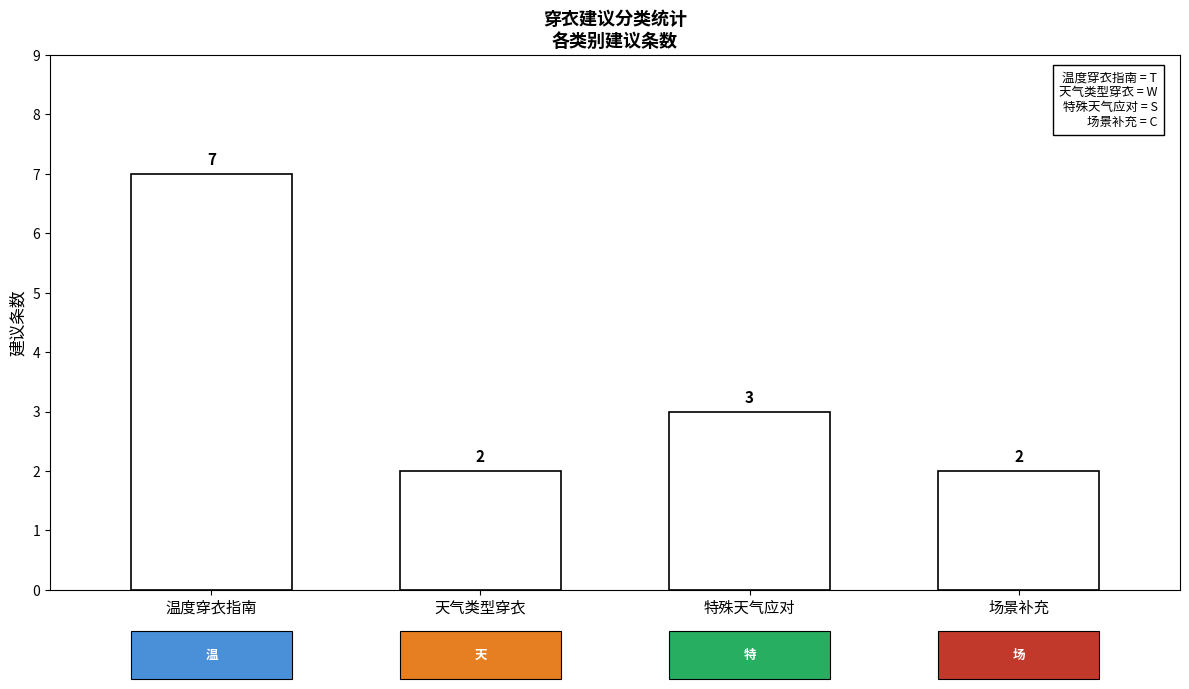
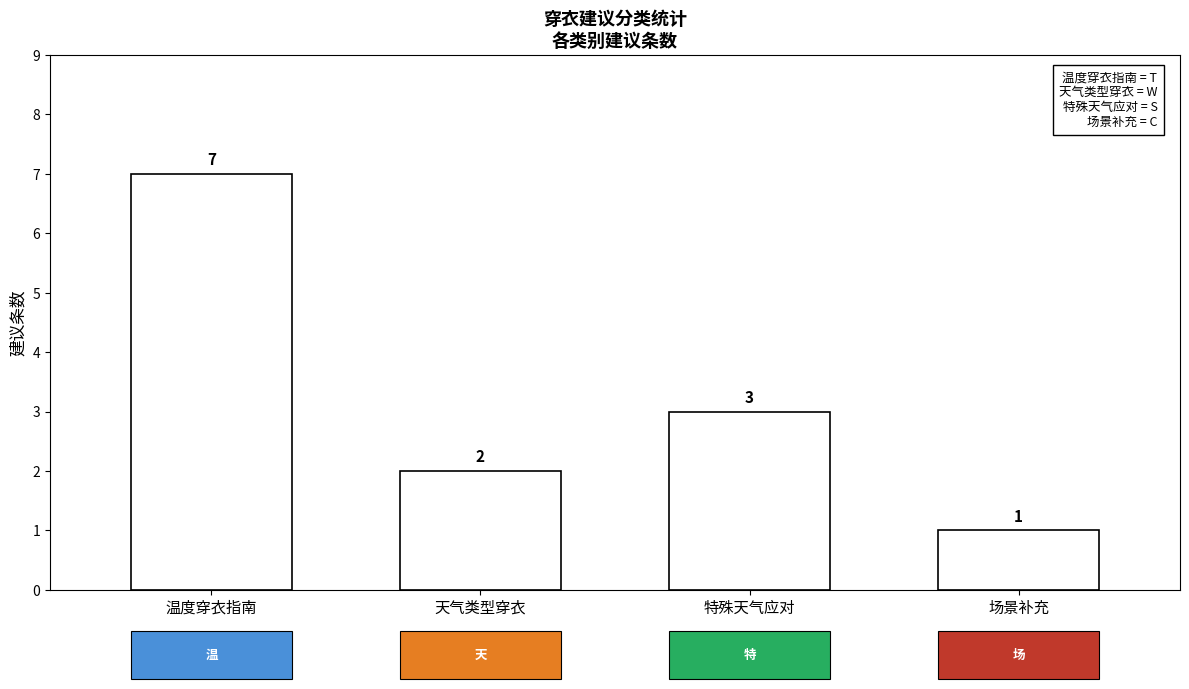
  {
    "温度穿衣指南": 7,
    "天气类型穿衣": 2,
    "特殊天气应对": 3,
-   "场景补充": 2
+   "场景补充": 1
  }
